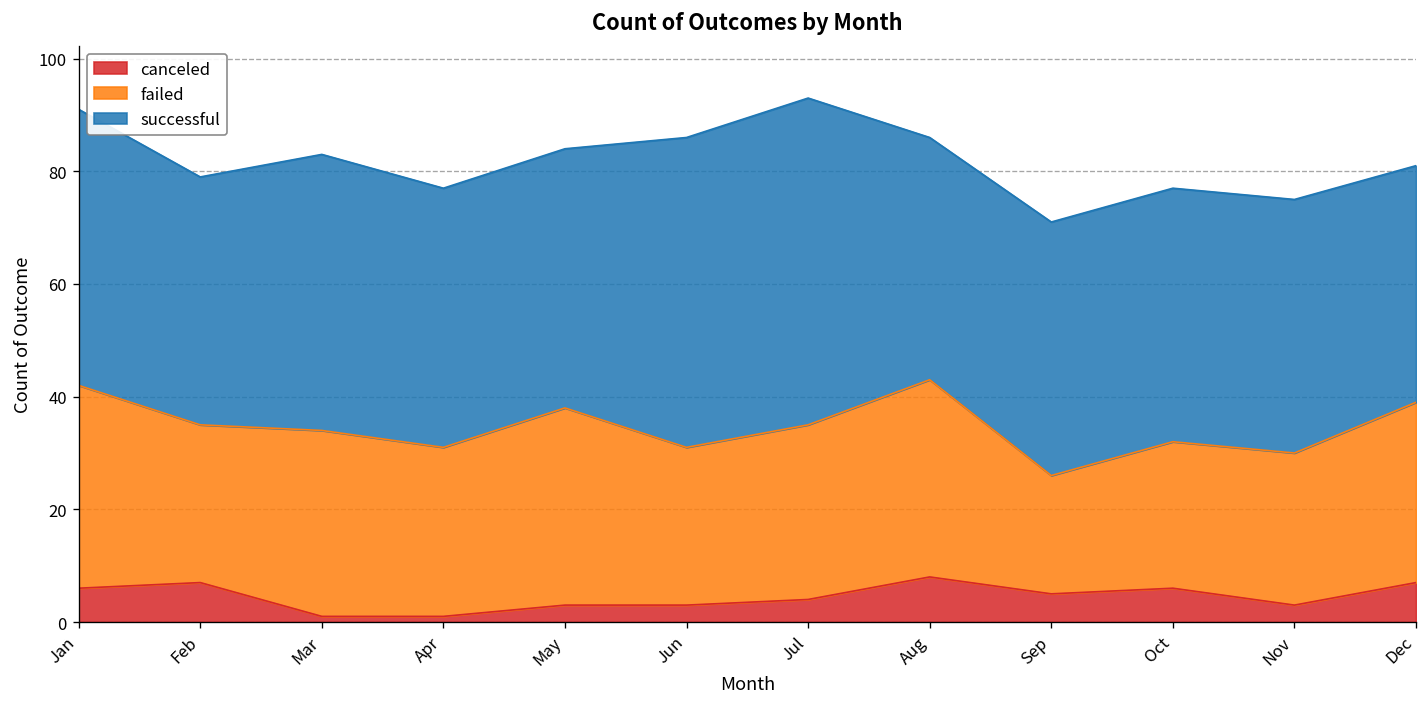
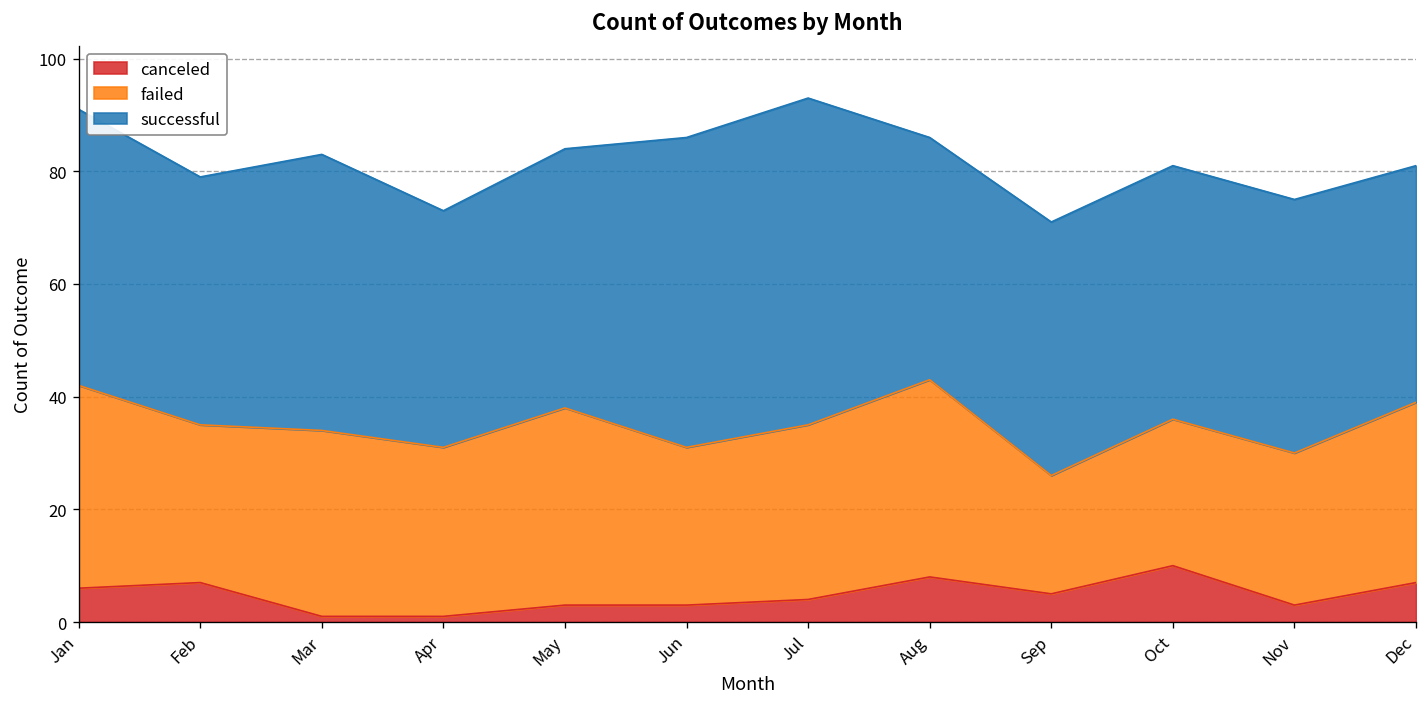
  {
    "canceled": {
      "Jan": 6,
      "Feb": 7,
      "Mar": 1,
      "Apr": 1,
      "May": 3,
      "Jun": 3,
      "Jul": 4,
      "Aug": 8,
      "Sep": 5,
-     "Oct": 6,
+     "Oct": 10,
      "Nov": 3,
      "Dec": 7
    },
    "failed": {
      "Jan": 36,
      "Feb": 28,
      "Mar": 33,
      "Apr": 30,
      "May": 35,
      "Jun": 28,
      "Jul": 31,
      "Aug": 35,
      "Sep": 21,
      "Oct": 26,
      "Nov": 27,
      "Dec": 32
    },
    "successful": {
      "Jan": 49,
      "Feb": 44,
      "Mar": 49,
-     "Apr": 46,
+     "Apr": 42,
      "May": 46,
      "Jun": 55,
      "Jul": 58,
      "Aug": 43,
      "Sep": 45,
      "Oct": 45,
      "Nov": 45,
      "Dec": 42
    }
  }
